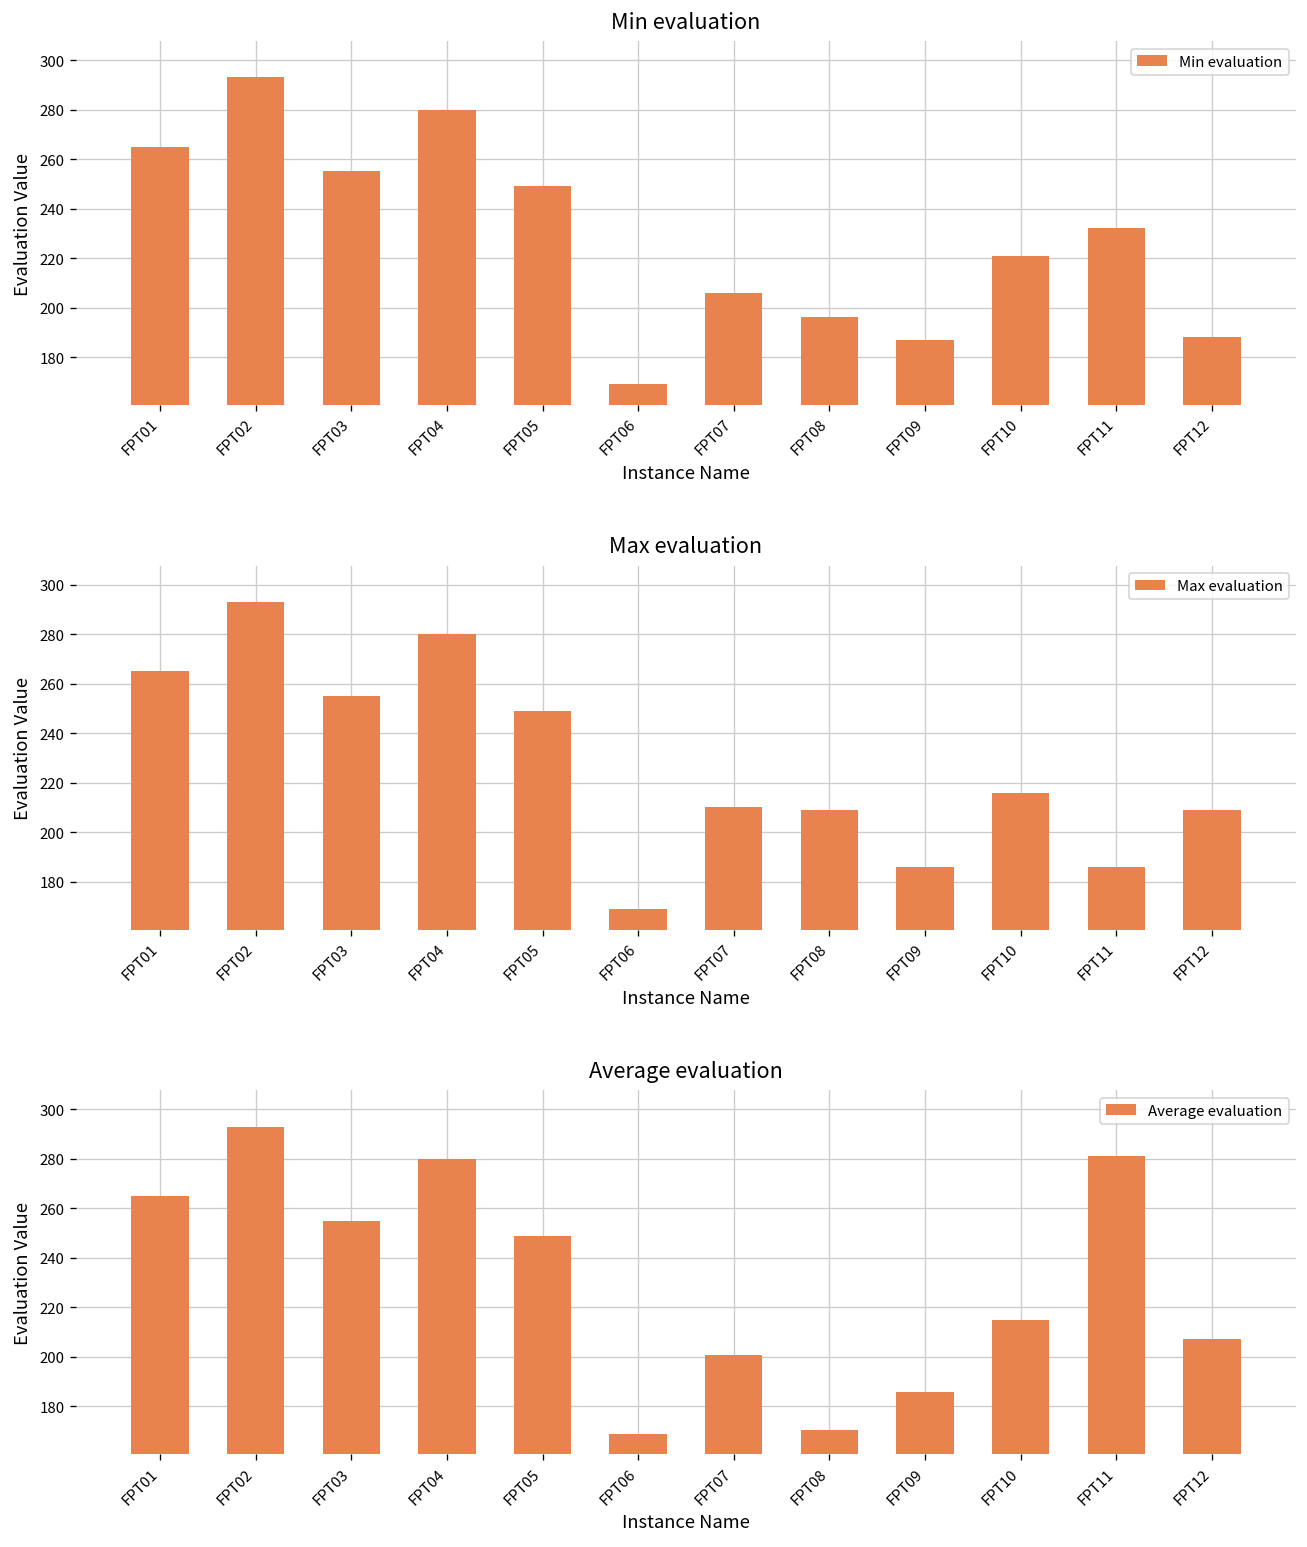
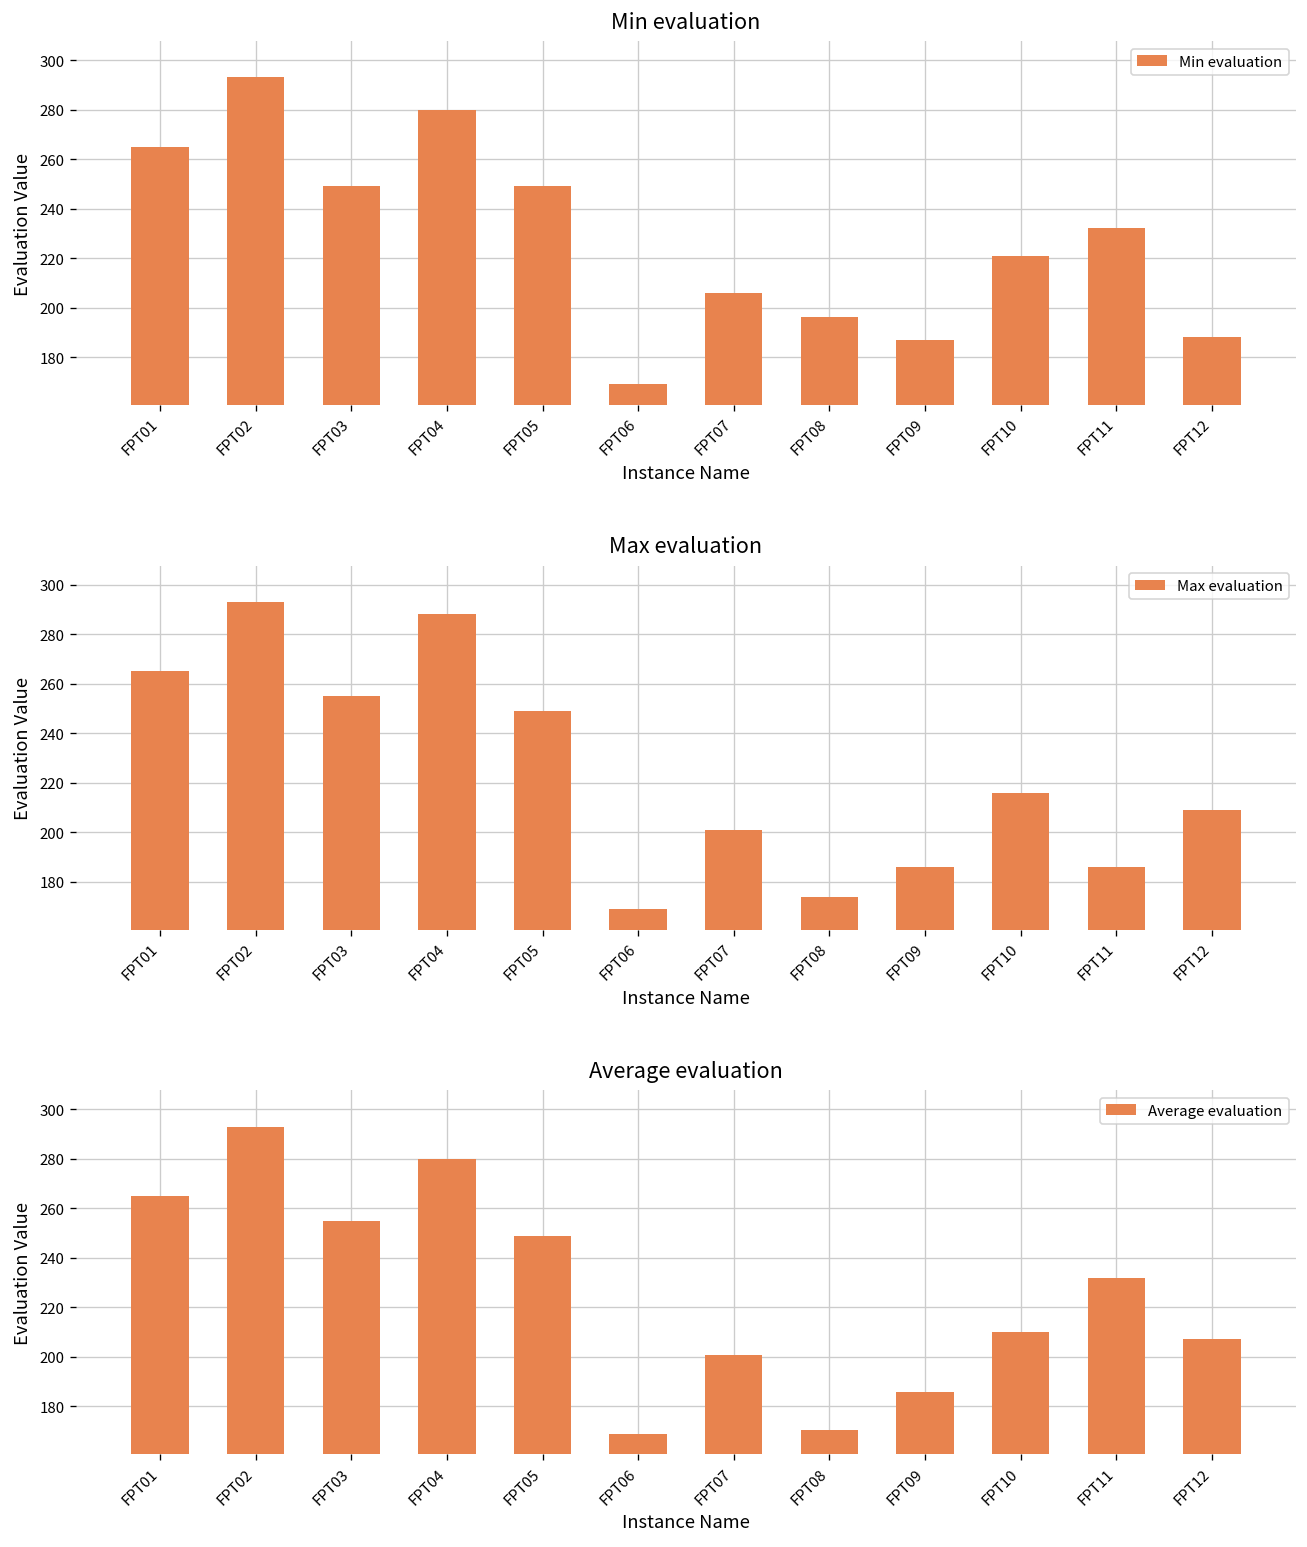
  {
    "Min evaluation": {
      "FPT01": 265,
      "FPT02": 293,
-     "FPT03": 255,
+     "FPT03": 249,
      "FPT04": 280,
      "FPT05": 249,
      "FPT06": 169,
      "FPT07": 206,
      "FPT08": 196,
      "FPT09": 187,
      "FPT10": 221,
      "FPT11": 232,
      "FPT12": 188
    },
    "Max evaluation": {
      "FPT01": 265,
      "FPT02": 293,
      "FPT03": 255,
-     "FPT04": 280,
+     "FPT04": 288,
      "FPT05": 249,
      "FPT06": 169,
-     "FPT07": 210,
-     "FPT08": 209,
+     "FPT07": 201,
+     "FPT08": 174,
      "FPT09": 186,
      "FPT10": 216,
      "FPT11": 186,
      "FPT12": 209
    },
    "Average evaluation": {
      "FPT01": 265,
      "FPT02": 293,
      "FPT03": 255,
      "FPT04": 280,
      "FPT05": 249,
      "FPT06": 169,
      "FPT07": 201,
      "FPT08": 170,
      "FPT09": 186,
-     "FPT10": 215,
-     "FPT11": 281,
+     "FPT10": 210,
+     "FPT11": 232,
      "FPT12": 207
    }
  }
